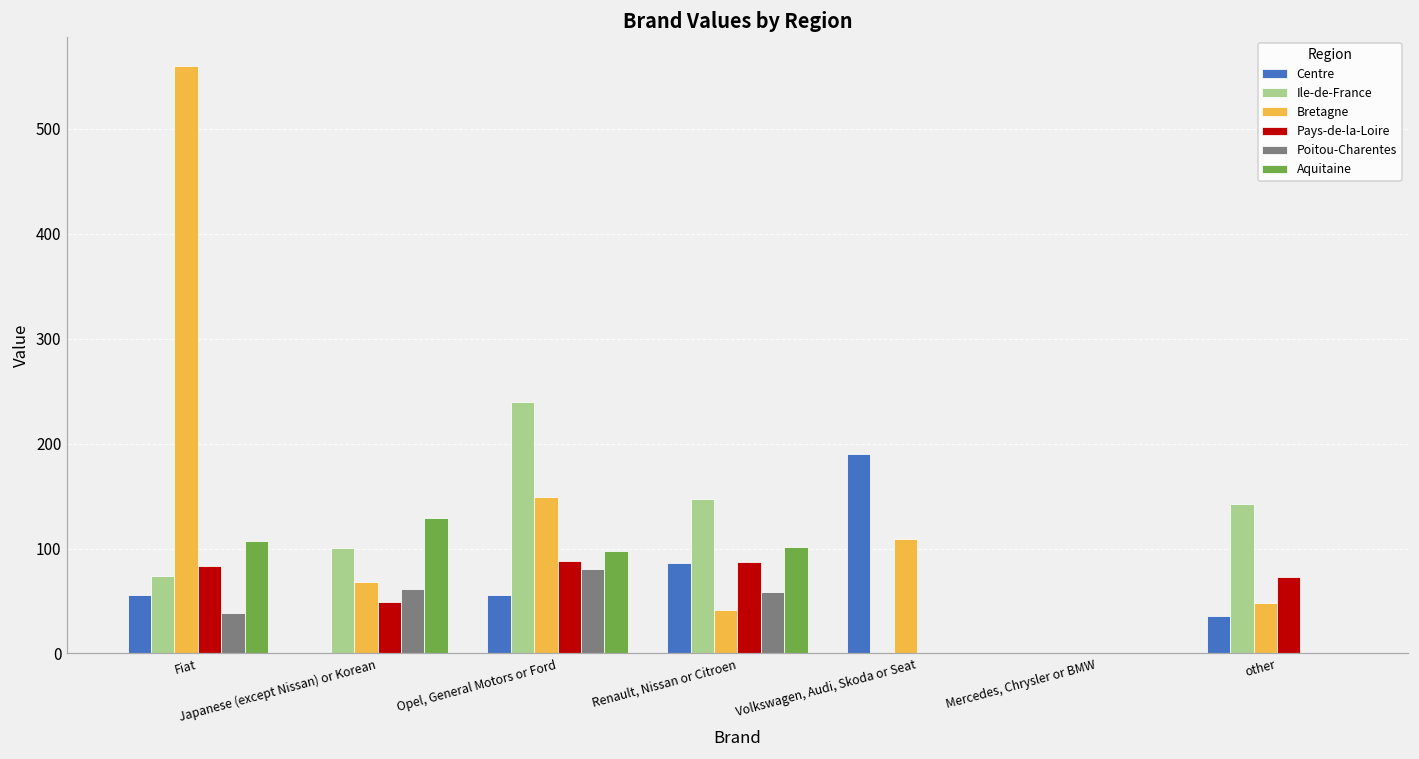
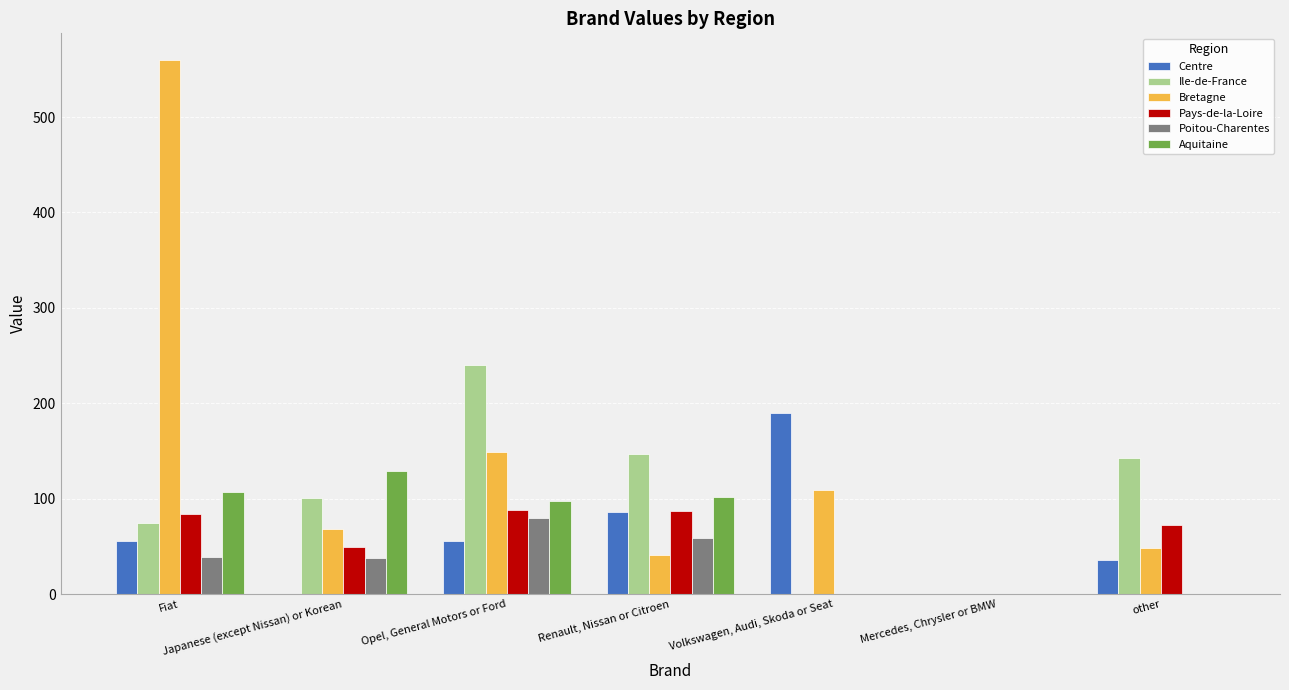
  {
    "Centre": {
      "Fiat": 60,
      "Japanese (except Nissan) or Korean": 0,
      "Opel, General Motors or Ford": 60,
      "Renault, Nissan or Citroen": 90,
      "Volkswagen, Audi, Skoda or Seat": 190,
      "Mercedes, Chrysler or BMW": 0,
      "other": 40
    },
    "Ile-de-France": {
      "Fiat": 70,
      "Japanese (except Nissan) or Korean": 100,
      "Opel, General Motors or Ford": 240,
      "Renault, Nissan or Citroen": 150,
      "Volkswagen, Audi, Skoda or Seat": 0,
      "Mercedes, Chrysler or BMW": 0,
      "other": 140
    },
    "Bretagne": {
      "Fiat": 560,
      "Japanese (except Nissan) or Korean": 70,
      "Opel, General Motors or Ford": 150,
      "Renault, Nissan or Citroen": 40,
      "Volkswagen, Audi, Skoda or Seat": 110,
      "Mercedes, Chrysler or BMW": 0,
      "other": 50
    },
    "Pays-de-la-Loire": {
      "Fiat": 80,
      "Japanese (except Nissan) or Korean": 50,
      "Opel, General Motors or Ford": 90,
      "Renault, Nissan or Citroen": 90,
      "Volkswagen, Audi, Skoda or Seat": 0,
      "Mercedes, Chrysler or BMW": 0,
      "other": 70
    },
    "Poitou-Charentes": {
      "Fiat": 40,
-     "Japanese (except Nissan) or Korean": 60,
+     "Japanese (except Nissan) or Korean": 40,
      "Opel, General Motors or Ford": 80,
      "Renault, Nissan or Citroen": 60,
      "Volkswagen, Audi, Skoda or Seat": 0,
      "Mercedes, Chrysler or BMW": 0,
      "other": 0
    },
    "Aquitaine": {
      "Fiat": 110,
      "Japanese (except Nissan) or Korean": 130,
      "Opel, General Motors or Ford": 100,
      "Renault, Nissan or Citroen": 100,
      "Volkswagen, Audi, Skoda or Seat": 0,
      "Mercedes, Chrysler or BMW": 0,
      "other": 0
    }
  }
